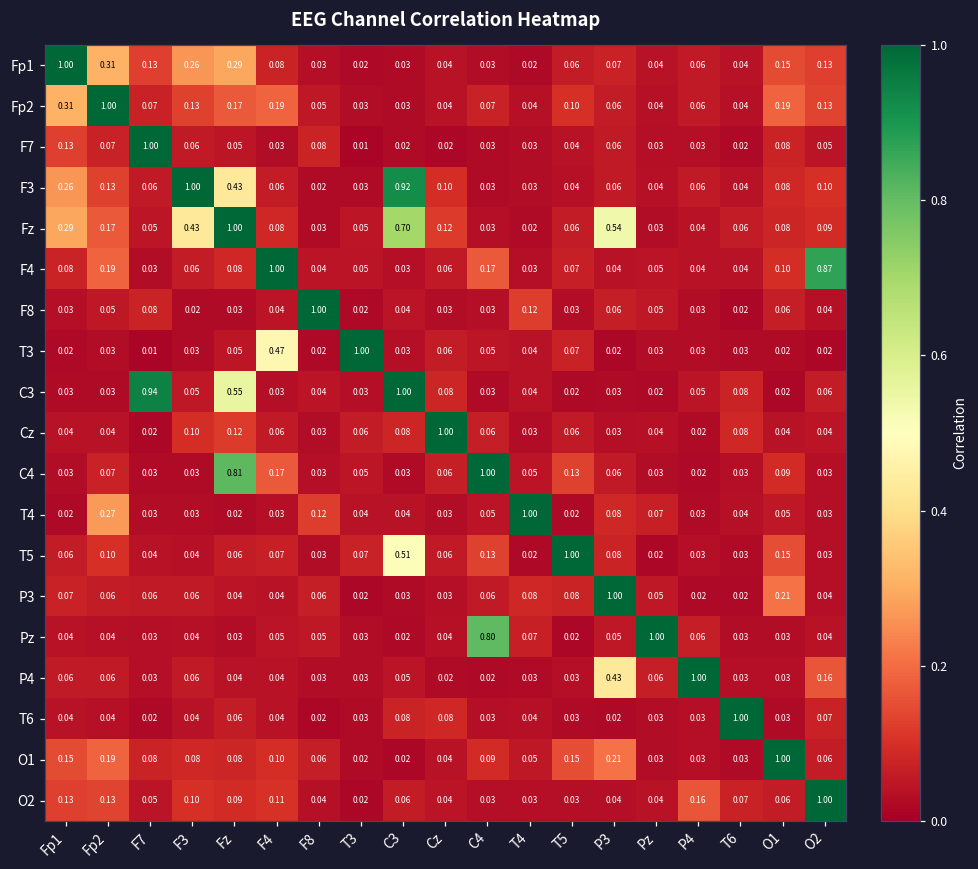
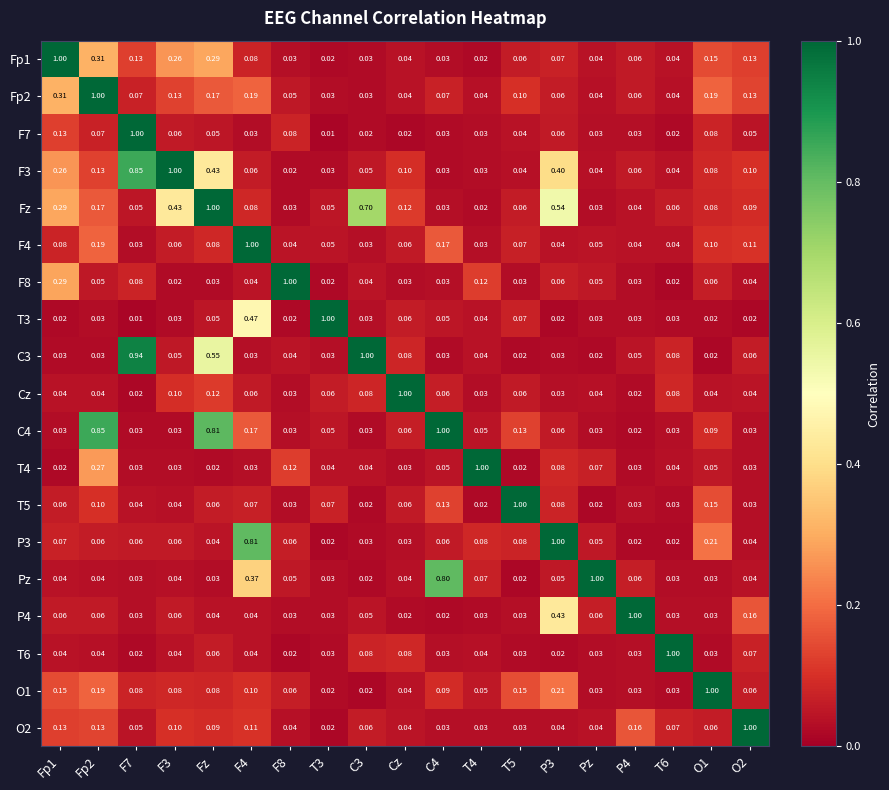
  {
    "F3": {
      "Fp1": 0.26,
      "Fp2": 0.13,
-     "F7": 0.06,
+     "F7": 0.85,
      "F3": 1.00,
      "Fz": 0.43,
      "F4": 0.06,
      "F8": 0.02,
      "T3": 0.03,
-     "C3": 0.92,
+     "C3": 0.05,
      "Cz": 0.10,
      "C4": 0.03,
      "T4": 0.03,
      "T5": 0.04,
-     "P3": 0.06,
+     "P3": 0.40,
      "Pz": 0.04,
      "P4": 0.06,
      "T6": 0.04,
      "O1": 0.08,
      "O2": 0.10
    },
    "F4": {
      "Fp1": 0.08,
      "Fp2": 0.19,
      "F7": 0.03,
      "F3": 0.06,
      "Fz": 0.08,
      "F4": 1.00,
      "F8": 0.04,
      "T3": 0.05,
      "C3": 0.03,
      "Cz": 0.06,
      "C4": 0.17,
      "T4": 0.03,
      "T5": 0.07,
      "P3": 0.04,
      "Pz": 0.05,
      "P4": 0.04,
      "T6": 0.04,
      "O1": 0.10,
-     "O2": 0.87
+     "O2": 0.11
    },
    "F8": {
-     "Fp1": 0.03,
+     "Fp1": 0.29,
      "Fp2": 0.05,
      "F7": 0.08,
      "F3": 0.02,
      "Fz": 0.03,
      "F4": 0.04,
      "F8": 1.00,
      "T3": 0.02,
      "C3": 0.04,
      "Cz": 0.03,
      "C4": 0.03,
      "T4": 0.12,
      "T5": 0.03,
      "P3": 0.06,
      "Pz": 0.05,
      "P4": 0.03,
      "T6": 0.02,
      "O1": 0.06,
      "O2": 0.04
    },
    "C4": {
      "Fp1": 0.03,
-     "Fp2": 0.07,
+     "Fp2": 0.85,
      "F7": 0.03,
      "F3": 0.03,
      "Fz": 0.81,
      "F4": 0.17,
      "F8": 0.03,
      "T3": 0.05,
      "C3": 0.03,
      "Cz": 0.06,
      "C4": 1.00,
      "T4": 0.05,
      "T5": 0.13,
      "P3": 0.06,
      "Pz": 0.03,
      "P4": 0.02,
      "T6": 0.03,
      "O1": 0.09,
      "O2": 0.03
    },
    "T5": {
      "Fp1": 0.06,
      "Fp2": 0.10,
      "F7": 0.04,
      "F3": 0.04,
      "Fz": 0.06,
      "F4": 0.07,
      "F8": 0.03,
      "T3": 0.07,
-     "C3": 0.51,
+     "C3": 0.02,
      "Cz": 0.06,
      "C4": 0.13,
      "T4": 0.02,
      "T5": 1.00,
      "P3": 0.08,
      "Pz": 0.02,
      "P4": 0.03,
      "T6": 0.03,
      "O1": 0.15,
      "O2": 0.03
    },
    "P3": {
      "Fp1": 0.07,
      "Fp2": 0.06,
      "F7": 0.06,
      "F3": 0.06,
      "Fz": 0.04,
-     "F4": 0.04,
+     "F4": 0.81,
      "F8": 0.06,
      "T3": 0.02,
      "C3": 0.03,
      "Cz": 0.03,
      "C4": 0.06,
      "T4": 0.08,
      "T5": 0.08,
      "P3": 1.00,
      "Pz": 0.05,
      "P4": 0.02,
      "T6": 0.02,
      "O1": 0.21,
      "O2": 0.04
    },
    "Pz": {
      "Fp1": 0.04,
      "Fp2": 0.04,
      "F7": 0.03,
      "F3": 0.04,
      "Fz": 0.03,
-     "F4": 0.05,
+     "F4": 0.37,
      "F8": 0.05,
      "T3": 0.03,
      "C3": 0.02,
      "Cz": 0.04,
      "C4": 0.80,
      "T4": 0.07,
      "T5": 0.02,
      "P3": 0.05,
      "Pz": 1.00,
      "P4": 0.06,
      "T6": 0.03,
      "O1": 0.03,
      "O2": 0.04
    }
  }
